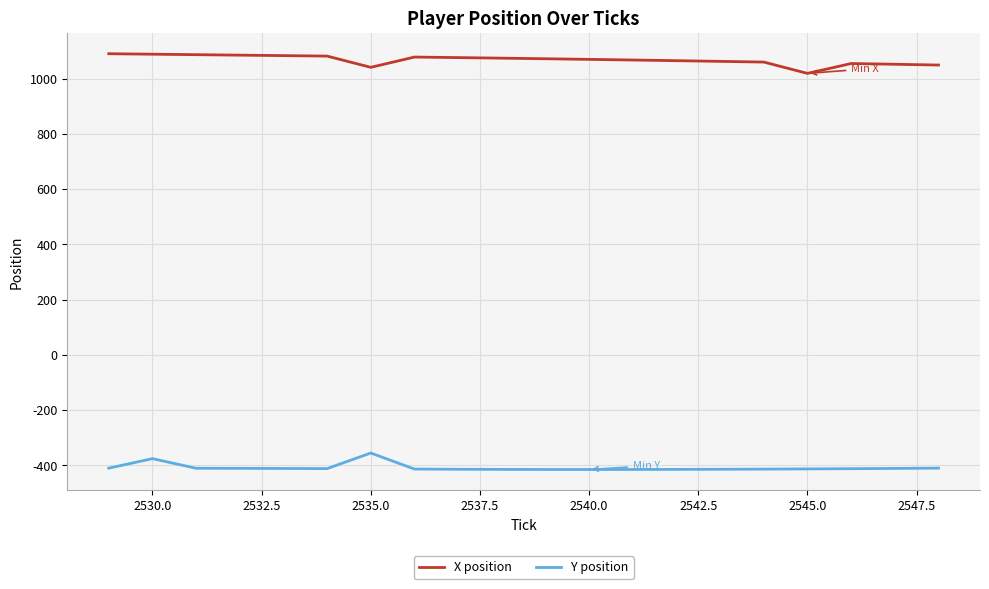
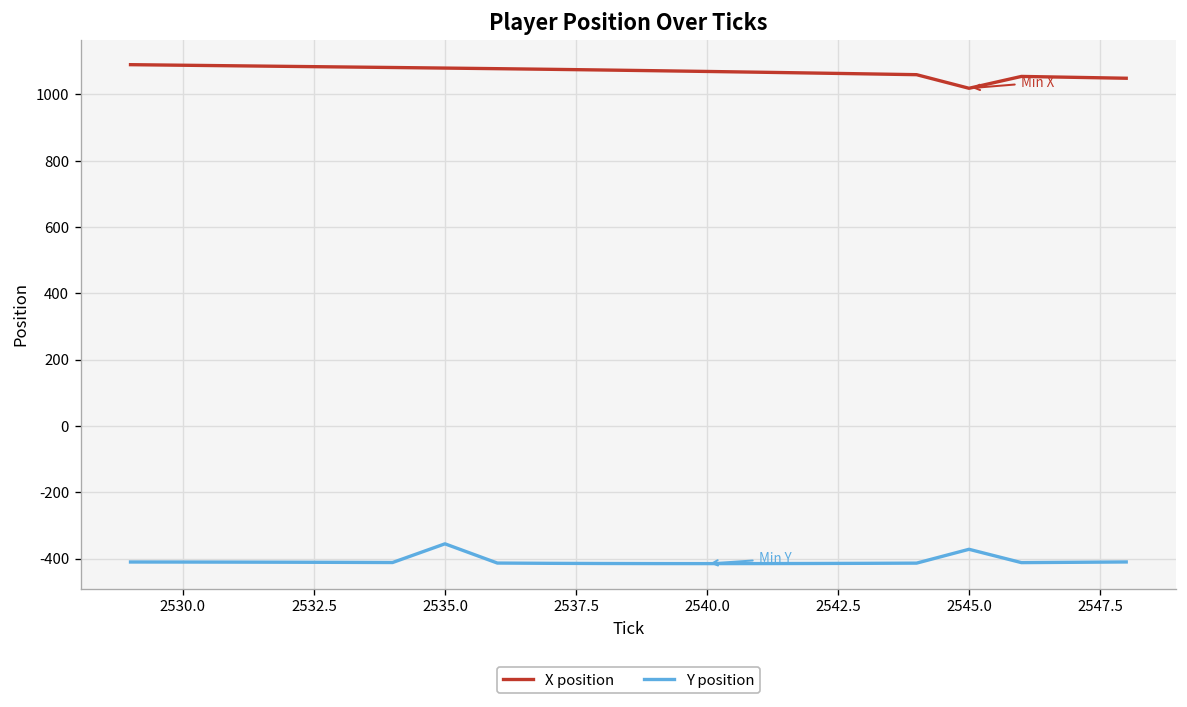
  {
    "X position": {
      "2530.0": 1090,
-     "2535.0": 1040,
+     "2535.0": 1080,
      "2540.0": 1070,
      "2545.0": 1020
    },
    "Y position": {
-     "2530.0": -380,
+     "2530.0": -410,
      "2535.0": -360,
      "2540.0": -420,
-     "2545.0": -410
+     "2545.0": -370
    }
  }
